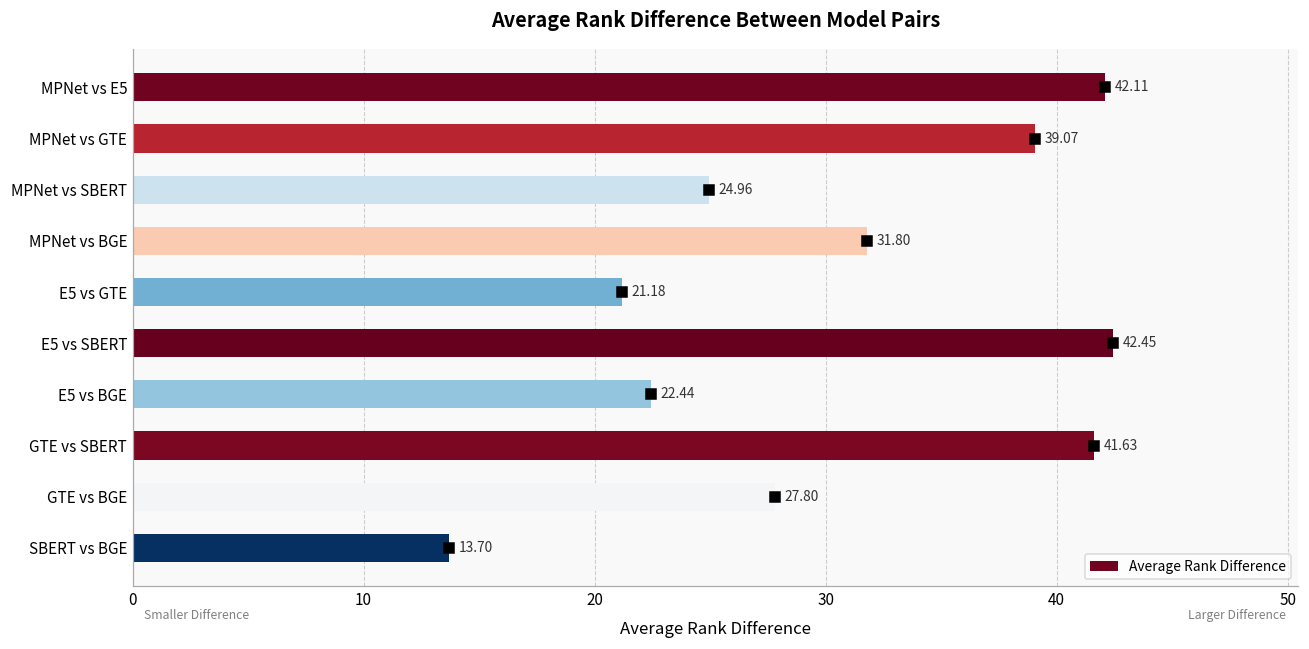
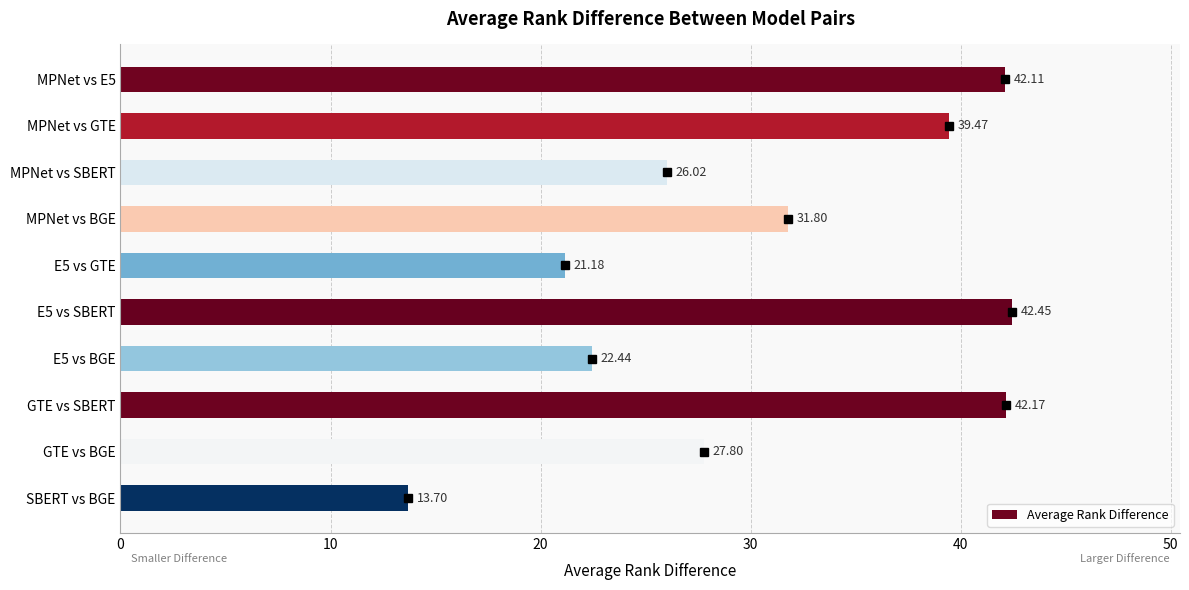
  {
    "Average Rank Difference": {
      "MPNet vs E5": 42.11,
-     "MPNet vs GTE": 39.07,
-     "MPNet vs SBERT": 24.96,
+     "MPNet vs GTE": 39.47,
+     "MPNet vs SBERT": 26.02,
      "MPNet vs BGE": 31.80,
      "E5 vs GTE": 21.18,
      "E5 vs SBERT": 42.45,
      "E5 vs BGE": 22.44,
-     "GTE vs SBERT": 41.63,
+     "GTE vs SBERT": 42.17,
      "GTE vs BGE": 27.80,
      "SBERT vs BGE": 13.70
    }
  }
